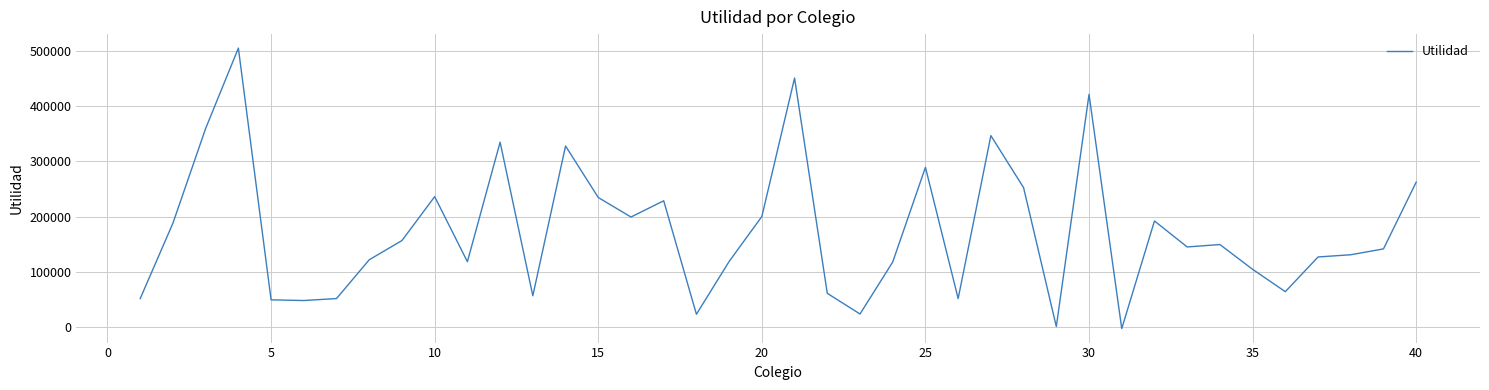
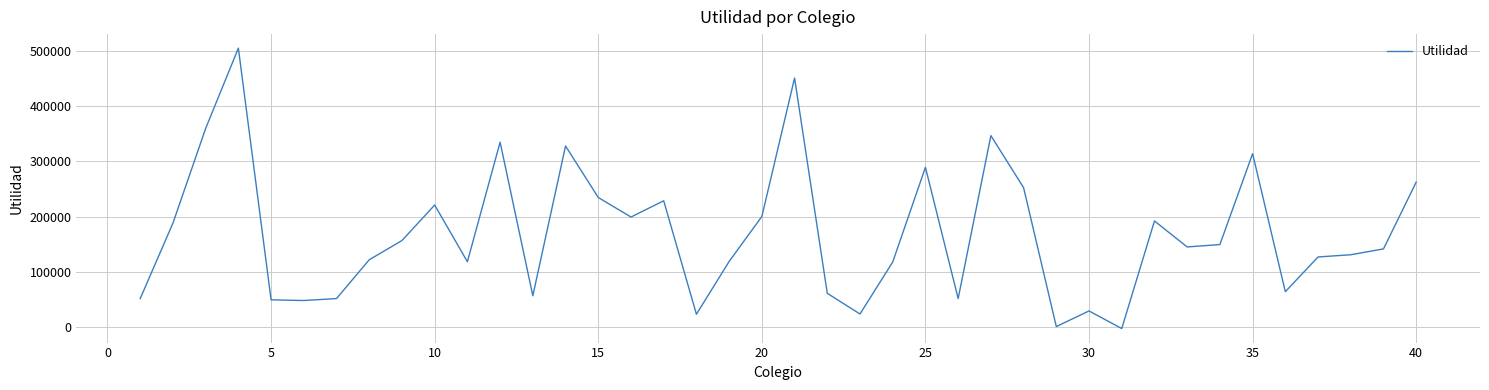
  {
    "5": 50000,
-   "10": 240000,
+   "10": 220000,
    "15": 230000,
    "20": 200000,
    "25": 290000,
-   "30": 420000,
-   "35": 100000,
+   "30": 30000,
+   "35": 310000,
    "40": 260000
  }
